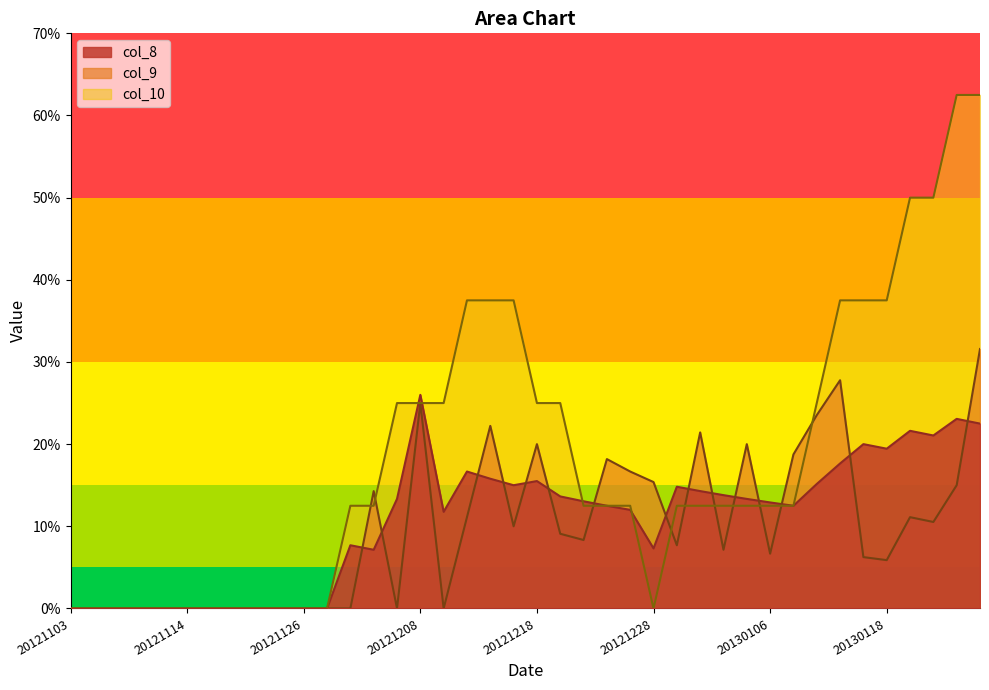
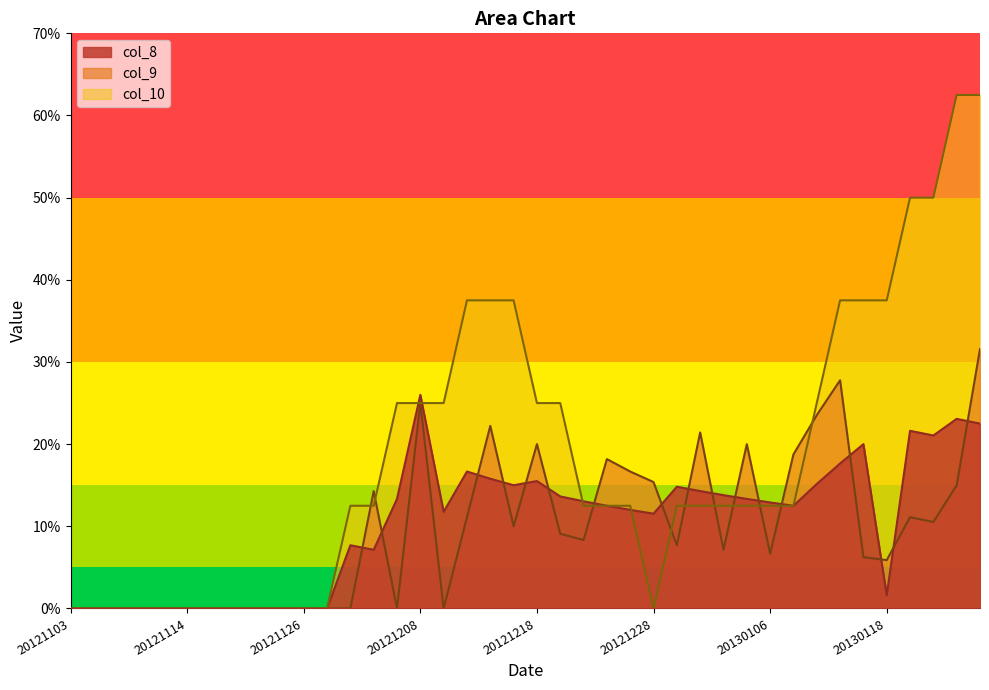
  {
    "col_8": {
      "20121208": "26%",
      "20121218": "16%",
-     "20121228": "7%",
+     "20121228": "12%",
      "20130106": "13%",
-     "20130118": "19%"
+     "20130118": "2%"
    }
  }
